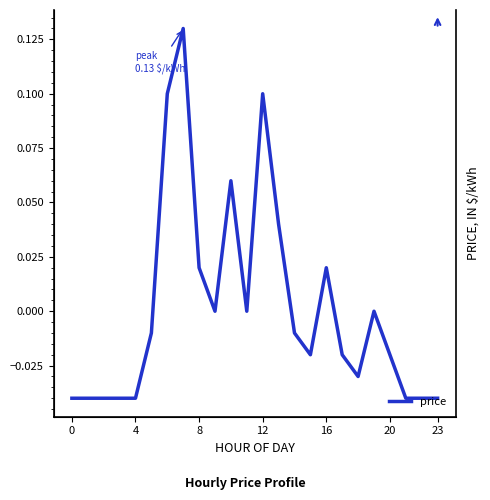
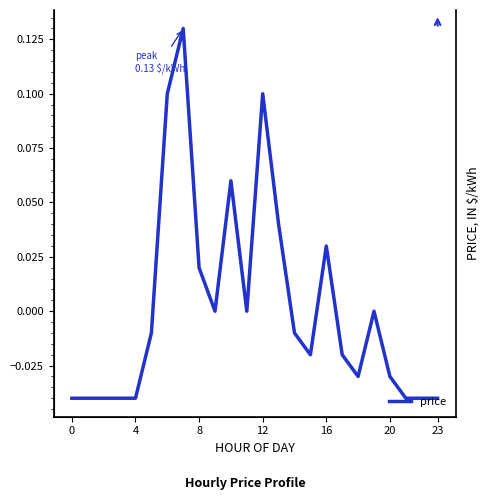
  {
    "0": -0.04,
    "4": -0.04,
    "8": 0.02,
    "12": 0.10,
-   "16": 0.02,
-   "20": -0.02,
+   "16": 0.03,
+   "20": -0.03,
    "23": -0.04
  }
